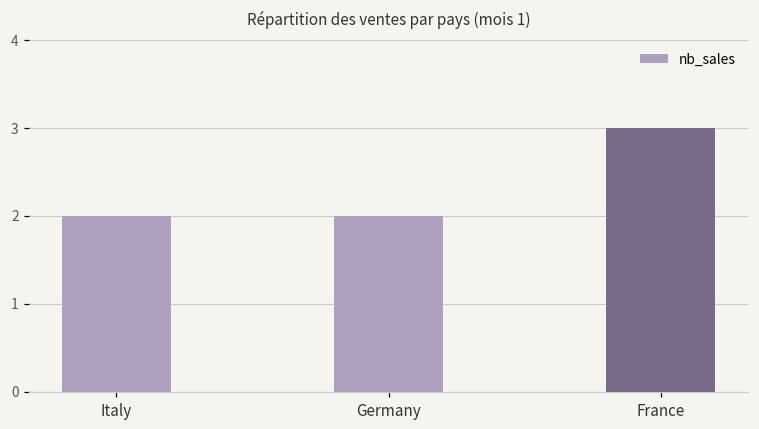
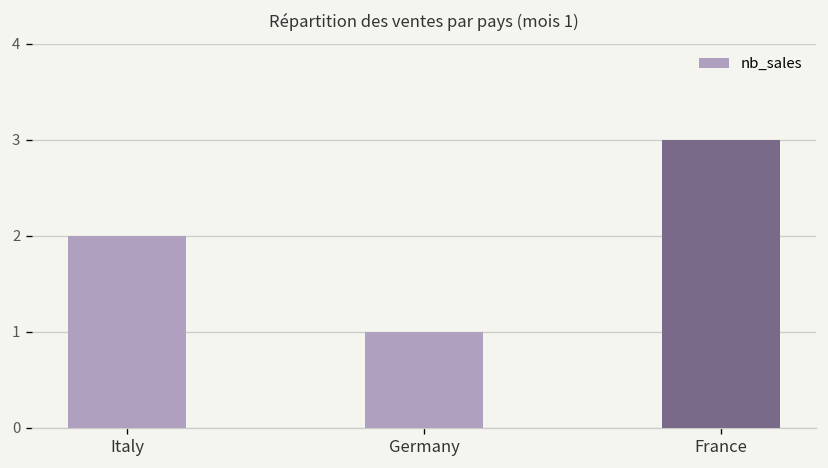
  {
    "Italy": 2,
-   "Germany": 2,
+   "Germany": 1,
    "France": 3
  }
